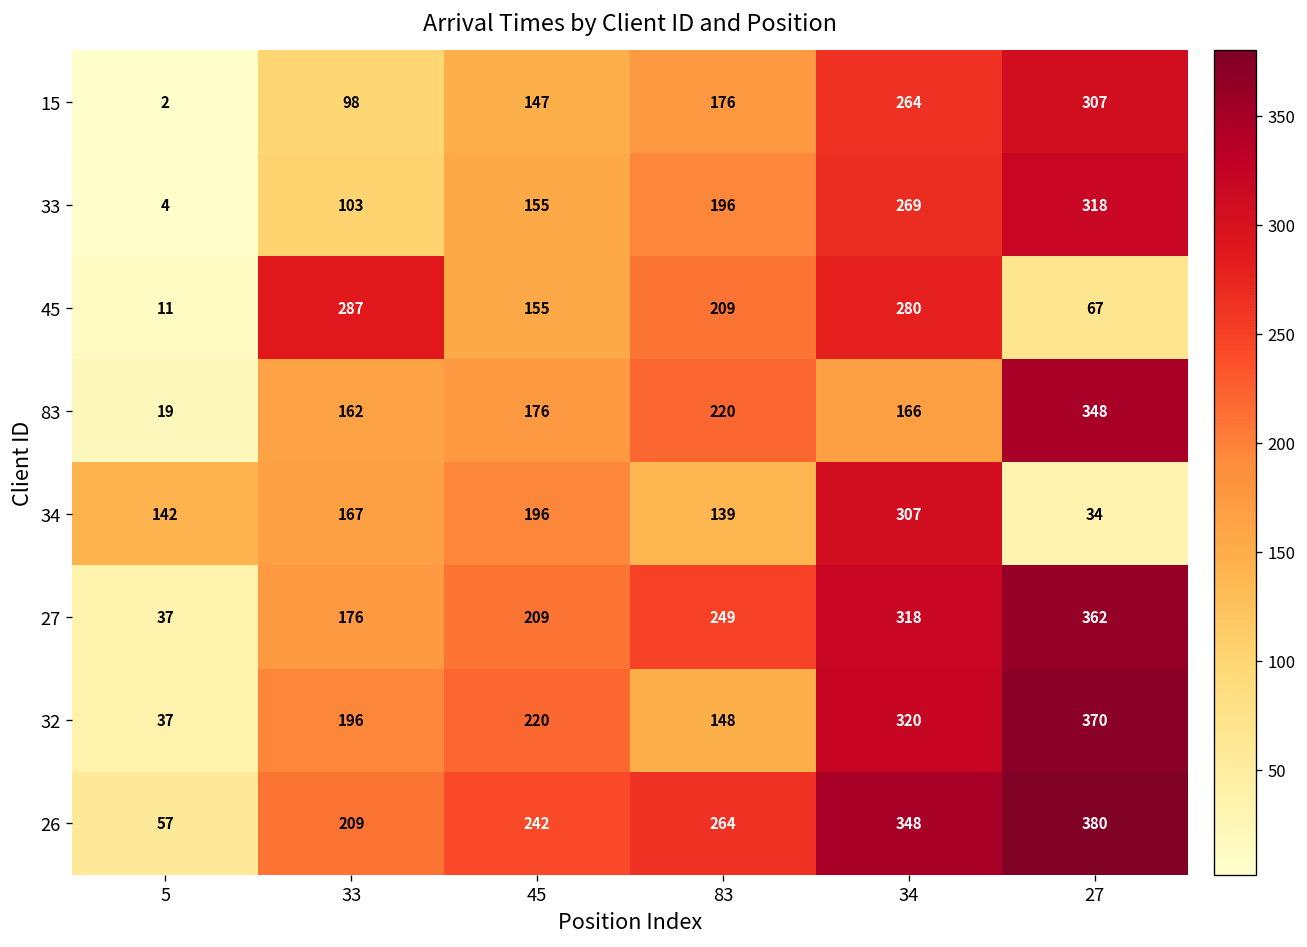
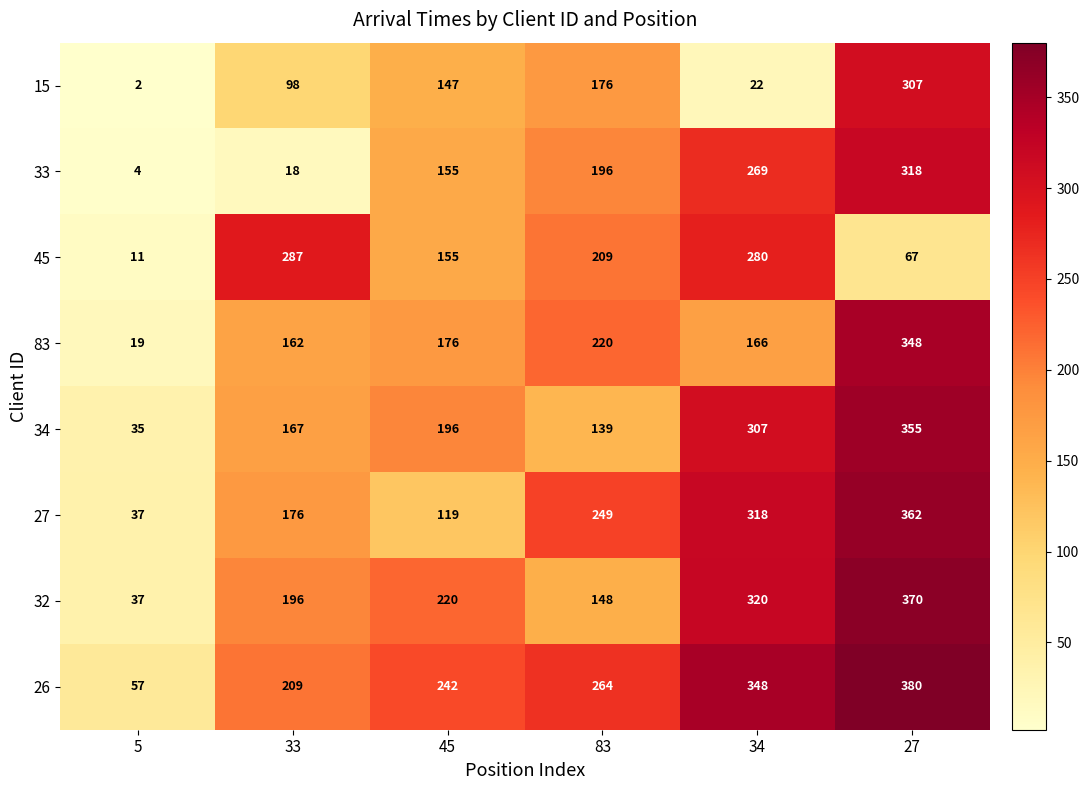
  {
    "15": {
      "5": 2,
      "33": 98,
      "45": 147,
      "83": 176,
-     "34": 264,
+     "34": 22,
      "27": 307
    },
    "33": {
      "5": 4,
-     "33": 103,
+     "33": 18,
      "45": 155,
      "83": 196,
      "34": 269,
      "27": 318
    },
    "45": {
      "5": 11,
      "33": 287,
      "45": 155,
      "83": 209,
      "34": 280,
      "27": 67
    },
    "83": {
      "5": 19,
      "33": 162,
      "45": 176,
      "83": 220,
      "34": 166,
      "27": 348
    },
    "34": {
-     "5": 142,
+     "5": 35,
      "33": 167,
      "45": 196,
      "83": 139,
      "34": 307,
-     "27": 34
+     "27": 355
    },
    "27": {
      "5": 37,
      "33": 176,
-     "45": 209,
+     "45": 119,
      "83": 249,
      "34": 318,
      "27": 362
    },
    "32": {
      "5": 37,
      "33": 196,
      "45": 220,
      "83": 148,
      "34": 320,
      "27": 370
    },
    "26": {
      "5": 57,
      "33": 209,
      "45": 242,
      "83": 264,
      "34": 348,
      "27": 380
    }
  }
